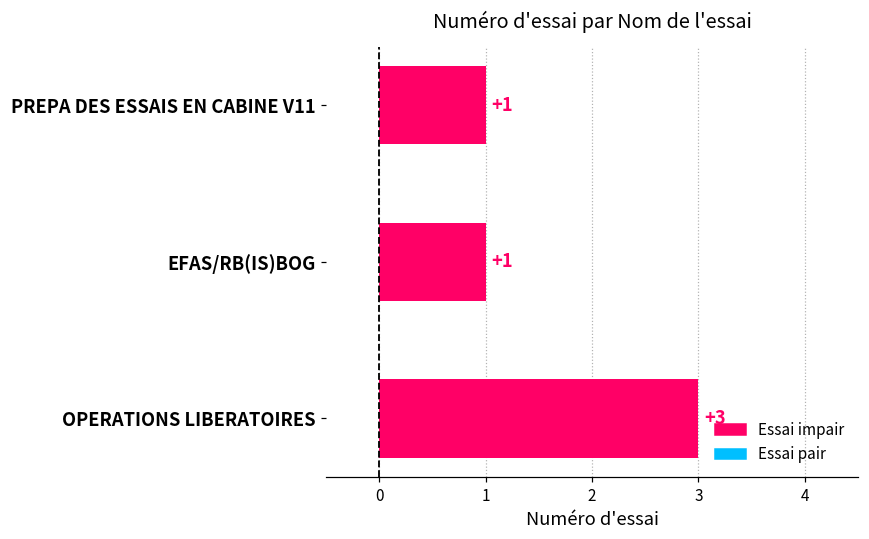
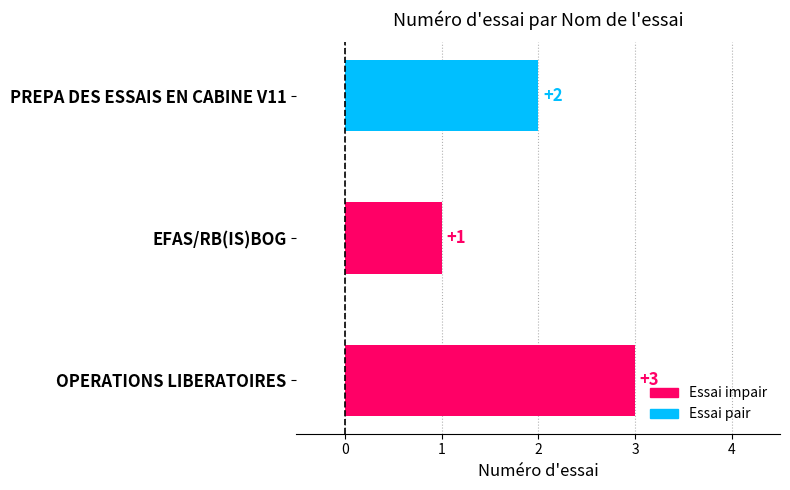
  {
-   "PREPA DES ESSAIS EN CABINE V11": "+1",
+   "PREPA DES ESSAIS EN CABINE V11": "+2",
    "EFAS/RB(IS)BOG": "+1",
    "OPERATIONS LIBERATOIRES": "+3"
  }
